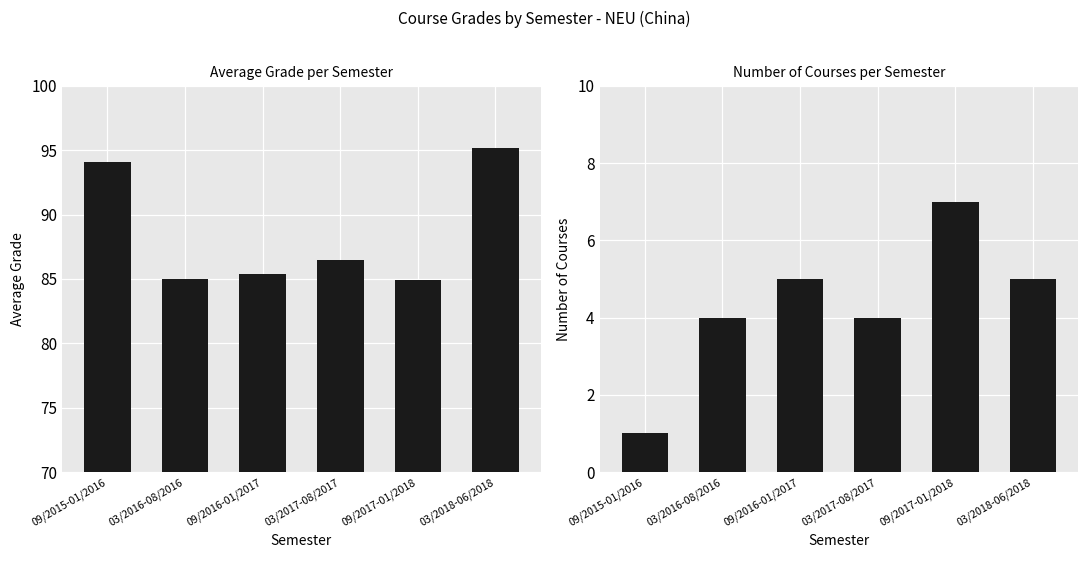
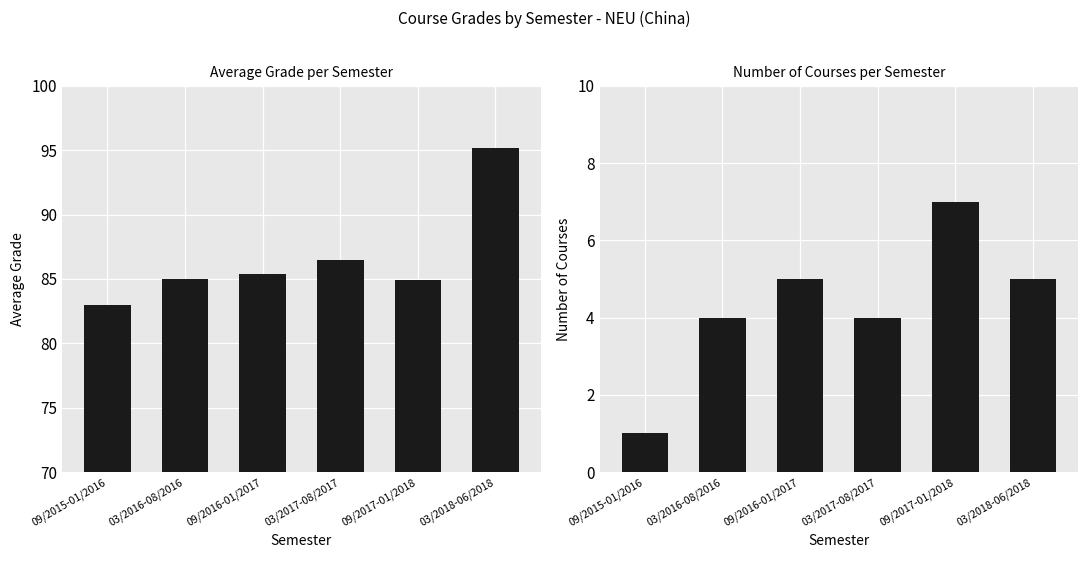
  {
    "Average Grade per Semester": {
-     "09/2015-01/2016": 94.1,
+     "09/2015-01/2016": 83.0,
      "03/2016-08/2016": 85.0,
      "09/2016-01/2017": 85.4,
      "03/2017-08/2017": 86.5,
      "09/2017-01/2018": 84.9,
      "03/2018-06/2018": 95.2
    },
    "Number of Courses per Semester": {
      "09/2015-01/2016": 1.0,
      "03/2016-08/2016": 4.0,
      "09/2016-01/2017": 5.0,
      "03/2017-08/2017": 4.0,
      "09/2017-01/2018": 7.0,
      "03/2018-06/2018": 5.0
    }
  }
